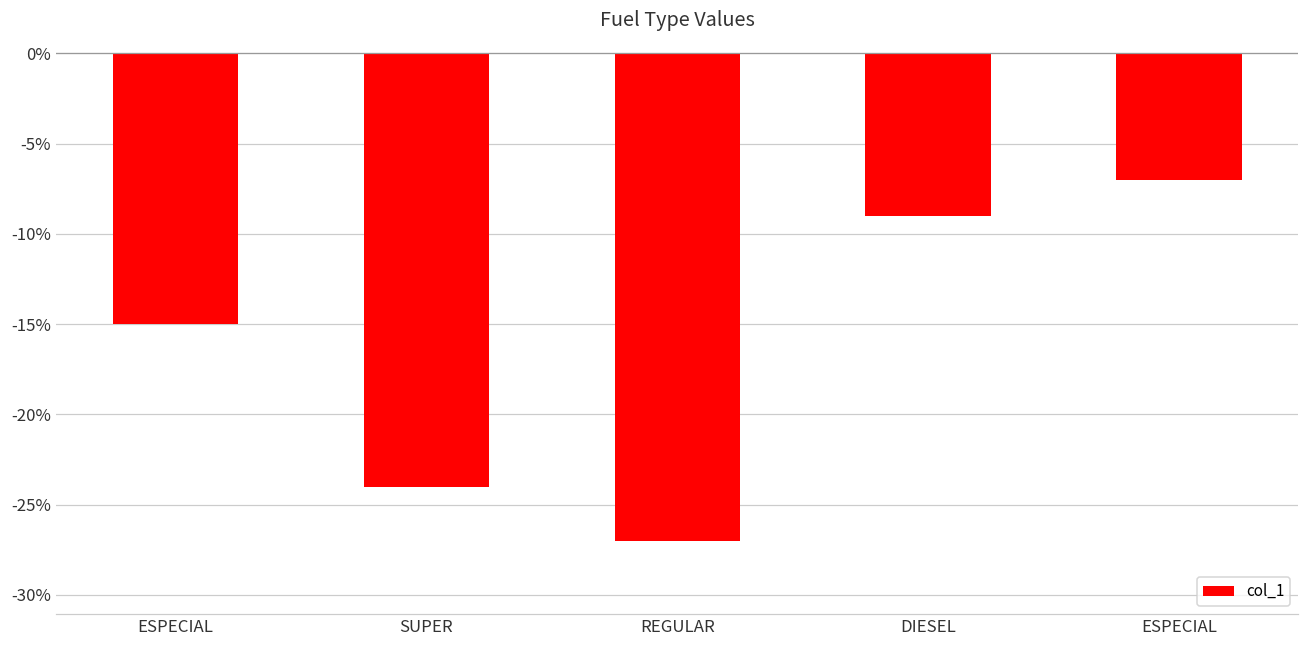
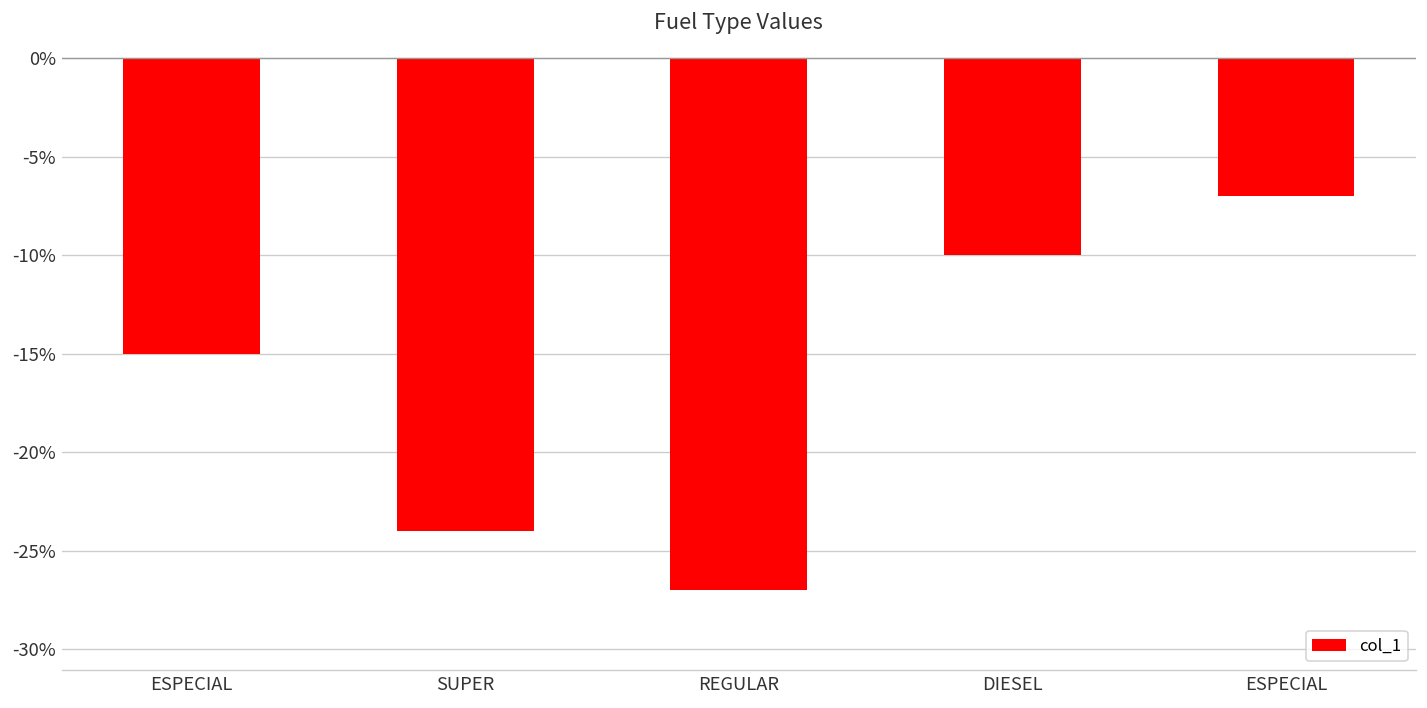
  {
    "SUPER": "-24.0%",
    "REGULAR": "-27.0%",
-   "DIESEL": "-9.0%"
+   "DIESEL": "-10.0%"
  }
